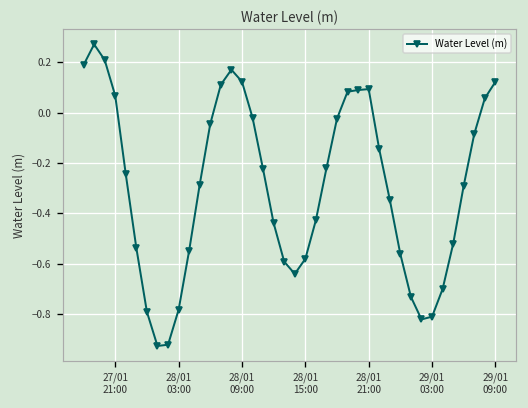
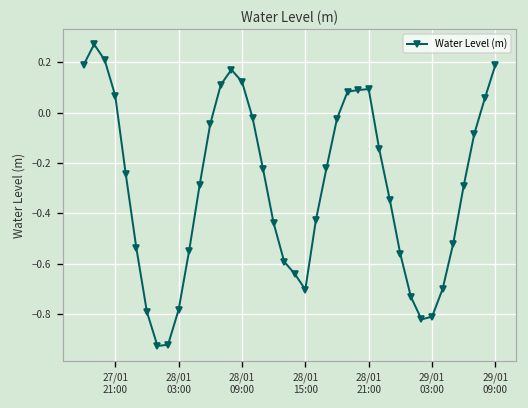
  {
    "27/01 21:00": 0.07,
    "28/01 03:00": -0.78,
    "28/01 09:00": 0.12,
-   "28/01 15:00": -0.58,
+   "28/01 15:00": -0.70,
    "28/01 21:00": 0.09,
    "29/01 03:00": -0.81,
-   "29/01 09:00": 0.12
+   "29/01 09:00": 0.19
  }
